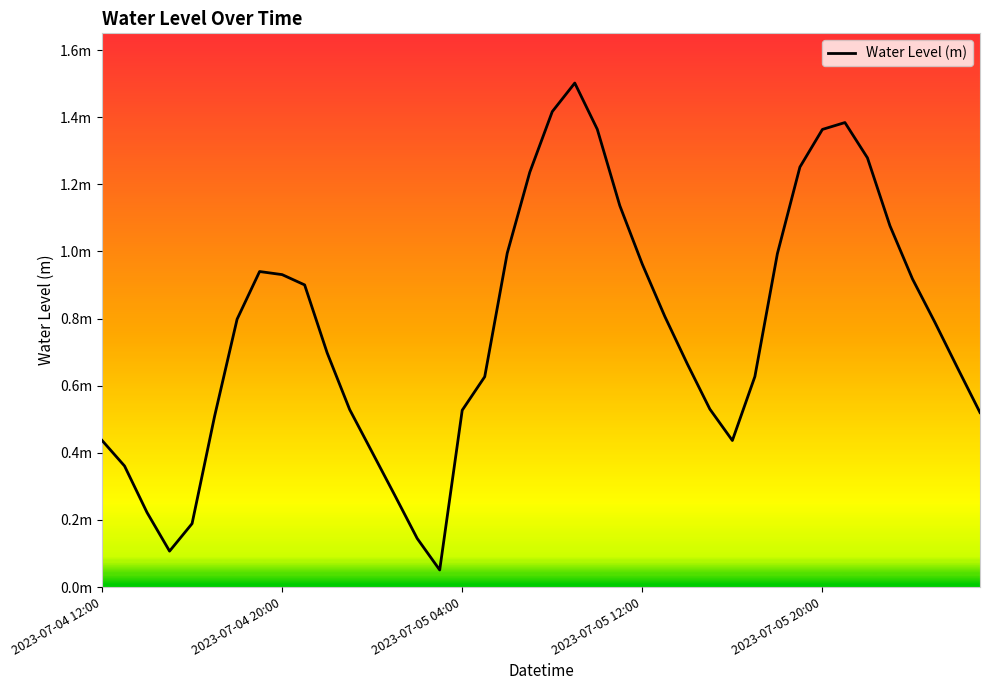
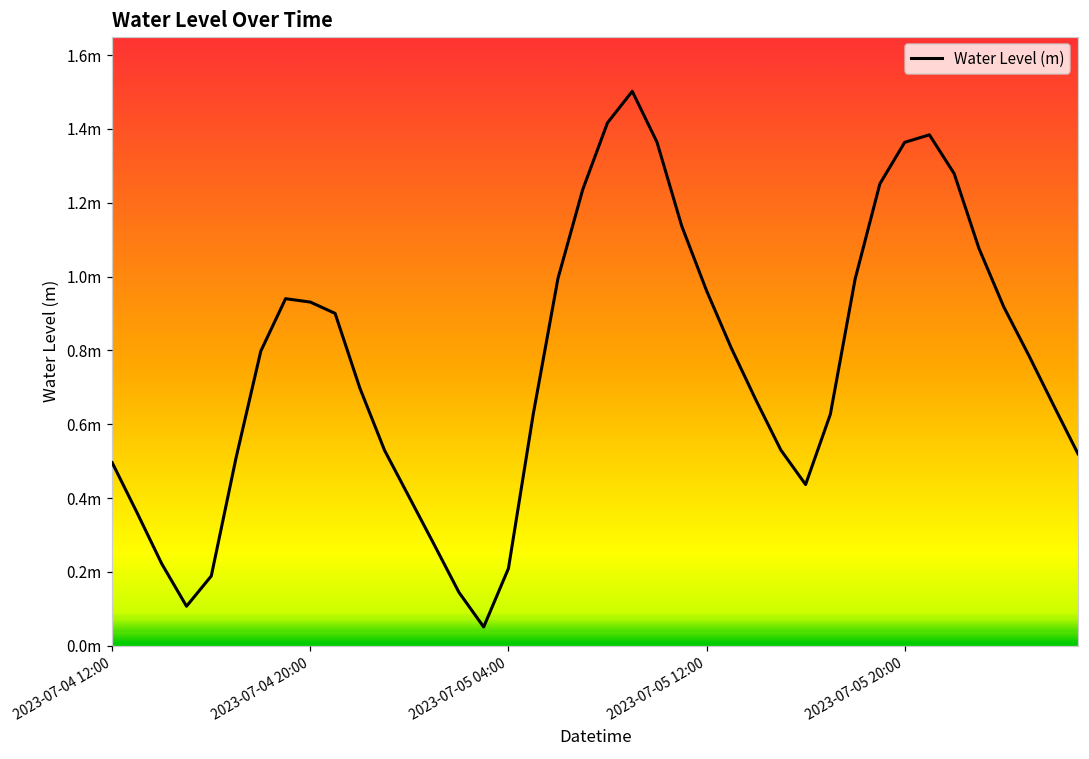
  {
-   "2023-07-04 12:00": "0.44m",
+   "2023-07-04 12:00": "0.50m",
    "2023-07-04 20:00": "0.93m",
-   "2023-07-05 04:00": "0.53m",
+   "2023-07-05 04:00": "0.21m",
    "2023-07-05 12:00": "0.96m",
    "2023-07-05 20:00": "1.36m"
  }
